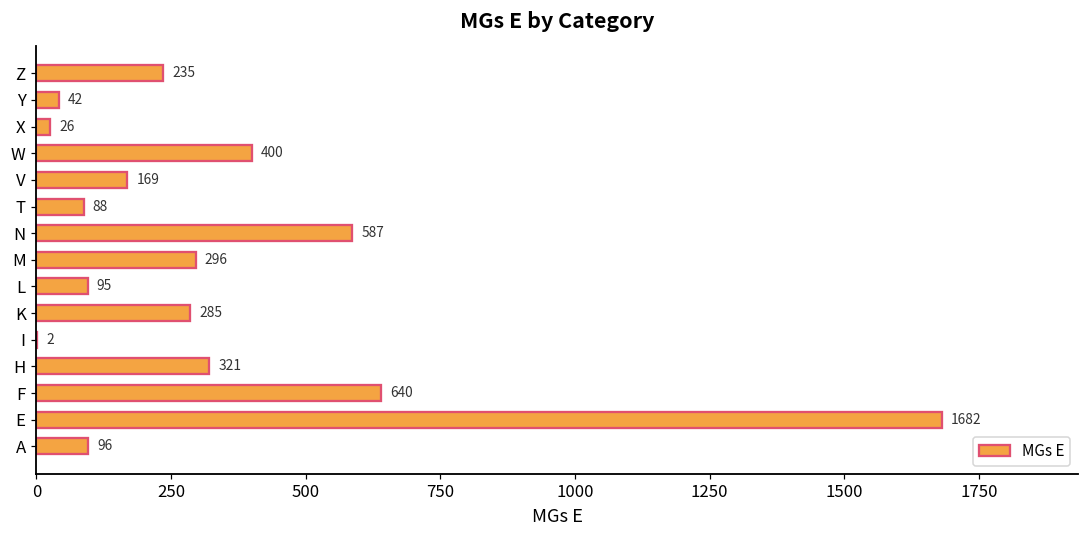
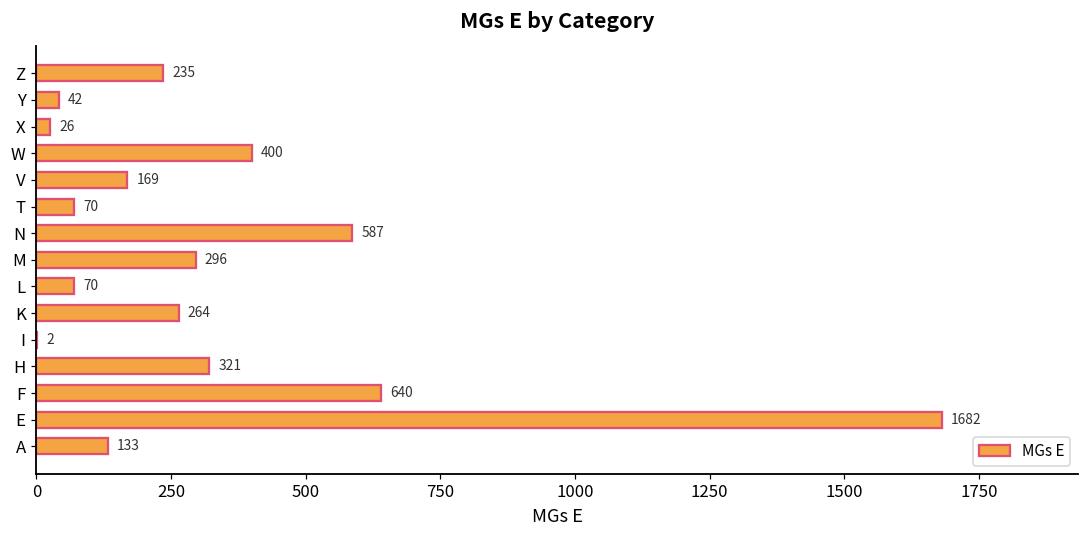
  {
    "Z": 235,
    "Y": 42,
    "X": 26,
    "W": 400,
    "V": 169,
-   "T": 88,
+   "T": 70,
    "N": 587,
    "M": 296,
-   "L": 95,
-   "K": 285,
+   "L": 70,
+   "K": 264,
    "I": 2,
    "H": 321,
    "F": 640,
    "E": 1682,
-   "A": 96
+   "A": 133
  }
